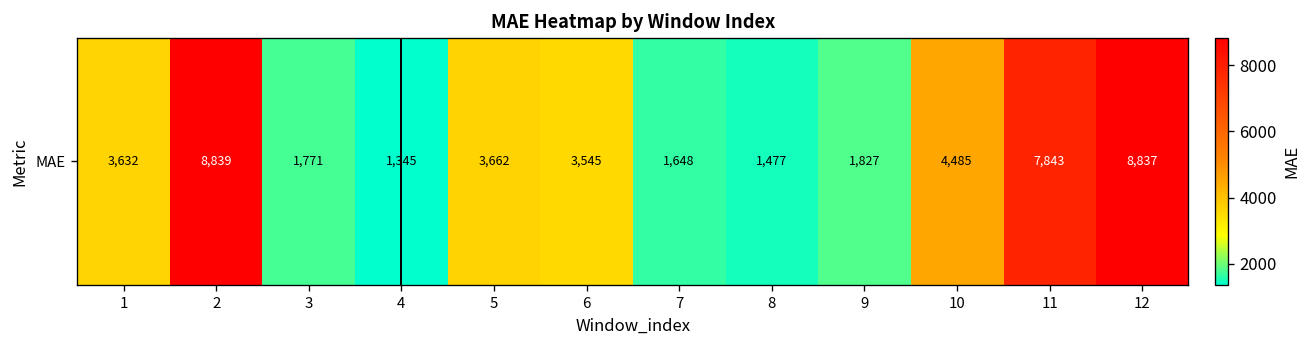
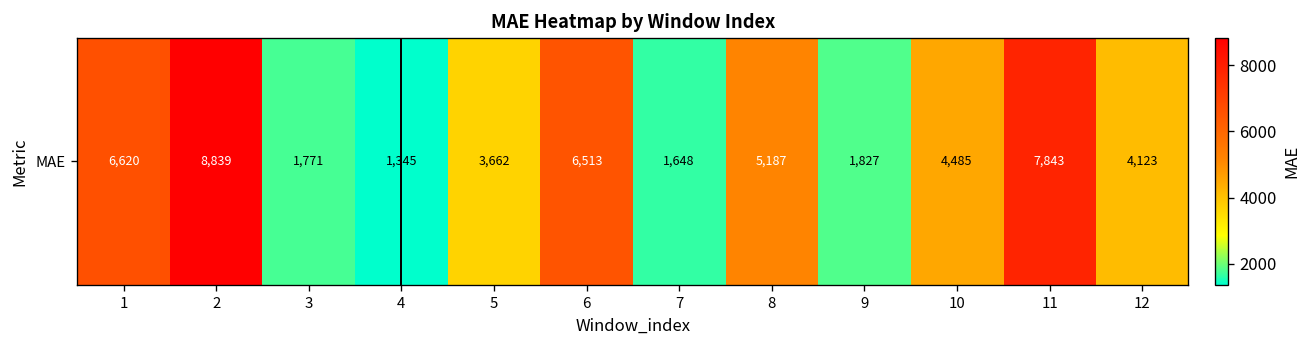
  {
    "MAE": {
-     "1": "3,632",
+     "1": "6,620",
      "2": "8,839",
      "3": "1,771",
      "4": "1,345",
      "5": "3,662",
-     "6": "3,545",
+     "6": "6,513",
      "7": "1,648",
-     "8": "1,477",
+     "8": "5,187",
      "9": "1,827",
      "10": "4,485",
      "11": "7,843",
-     "12": "8,837"
+     "12": "4,123"
    }
  }
